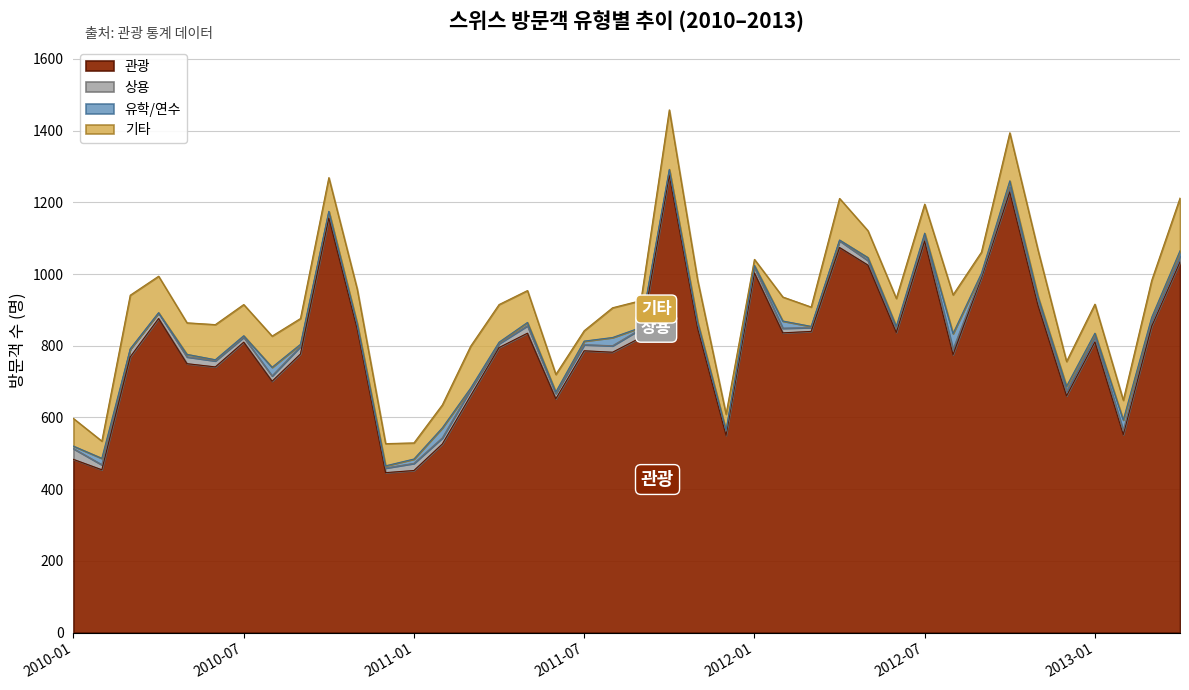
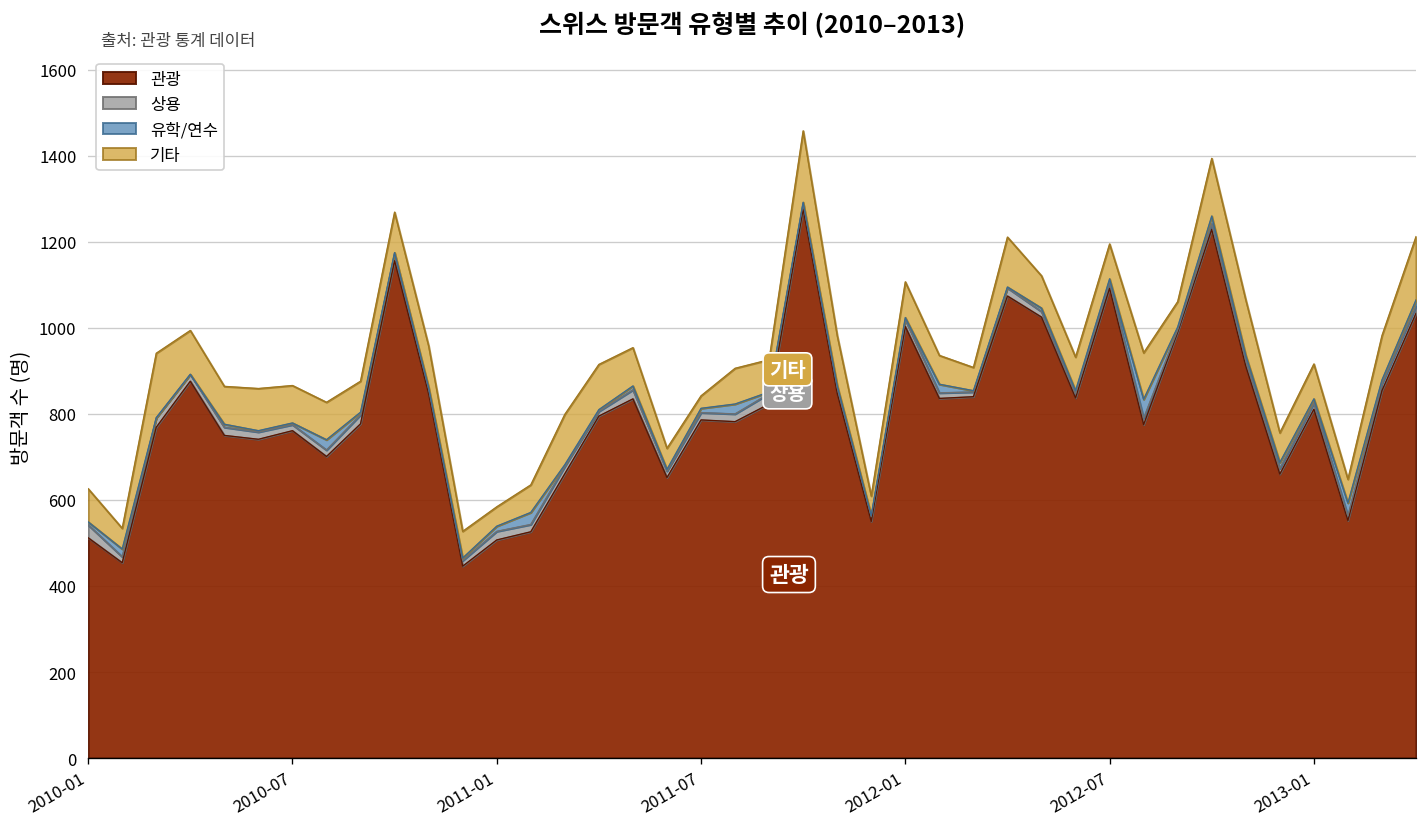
  {
    "관광": {
-     "2010-01": 480,
-     "2010-07": 810,
-     "2011-01": 450,
+     "2010-01": 510,
+     "2010-07": 760,
+     "2011-01": 510,
      "2011-07": 790,
      "2012-01": 1000,
      "2012-07": 1090,
      "2013-01": 810
    },
    "상용": {
      "2011-01": 20,
      "2011-07": 20,
      "2012-07": 10,
      "2013-01": 10
    },
    "유학/연수": {
      "2011-01": 10,
      "2011-07": 10,
      "2012-07": 10,
      "2013-01": 10
    },
    "기타": {
      "2010-01": 80,
      "2010-07": 90,
      "2011-01": 50,
      "2011-07": 30,
-     "2012-01": 20,
+     "2012-01": 80,
      "2012-07": 80,
      "2013-01": 80
    }
  }
